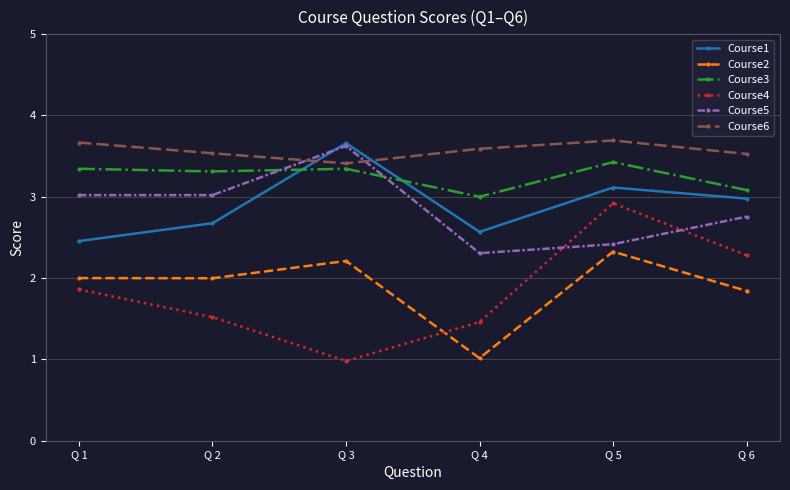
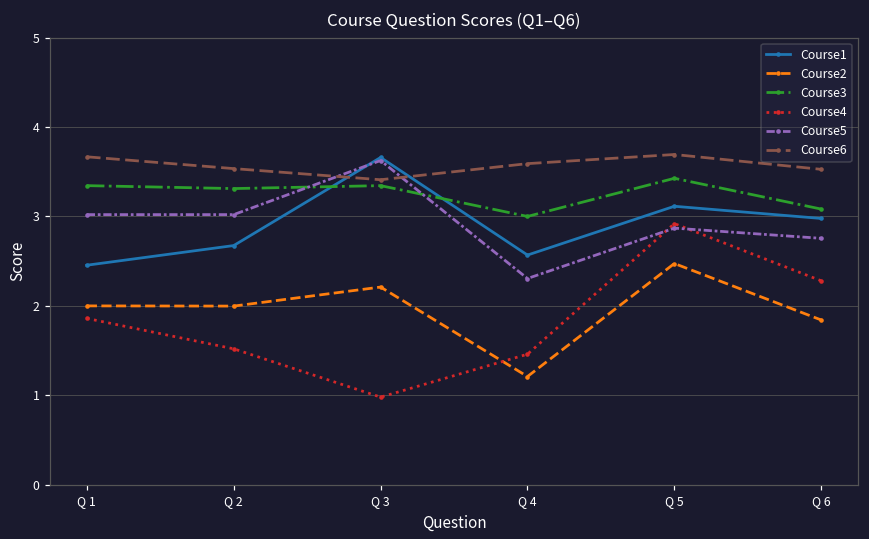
  {
    "Course1": {
      "Q 1": 2.5,
      "Q 2": 2.7,
      "Q 3": 3.7,
      "Q 4": 2.6,
      "Q 5": 3.1,
      "Q 6": 3.0
    },
    "Course2": {
      "Q 1": 2.0,
      "Q 2": 2.0,
      "Q 3": 2.2,
-     "Q 4": 1.0,
-     "Q 5": 2.3,
+     "Q 4": 1.2,
+     "Q 5": 2.5,
      "Q 6": 1.8
    },
    "Course3": {
      "Q 1": 3.3,
      "Q 2": 3.3,
      "Q 3": 3.3,
      "Q 4": 3.0,
      "Q 5": 3.4,
      "Q 6": 3.1
    },
    "Course4": {
      "Q 1": 1.9,
      "Q 2": 1.5,
      "Q 3": 1.0,
      "Q 4": 1.5,
      "Q 5": 2.9,
      "Q 6": 2.3
    },
    "Course5": {
      "Q 1": 3.0,
      "Q 2": 3.0,
      "Q 3": 3.6,
      "Q 4": 2.3,
-     "Q 5": 2.4,
+     "Q 5": 2.9,
      "Q 6": 2.8
    },
    "Course6": {
      "Q 1": 3.7,
      "Q 2": 3.5,
      "Q 3": 3.4,
      "Q 4": 3.6,
      "Q 5": 3.7,
      "Q 6": 3.5
    }
  }
